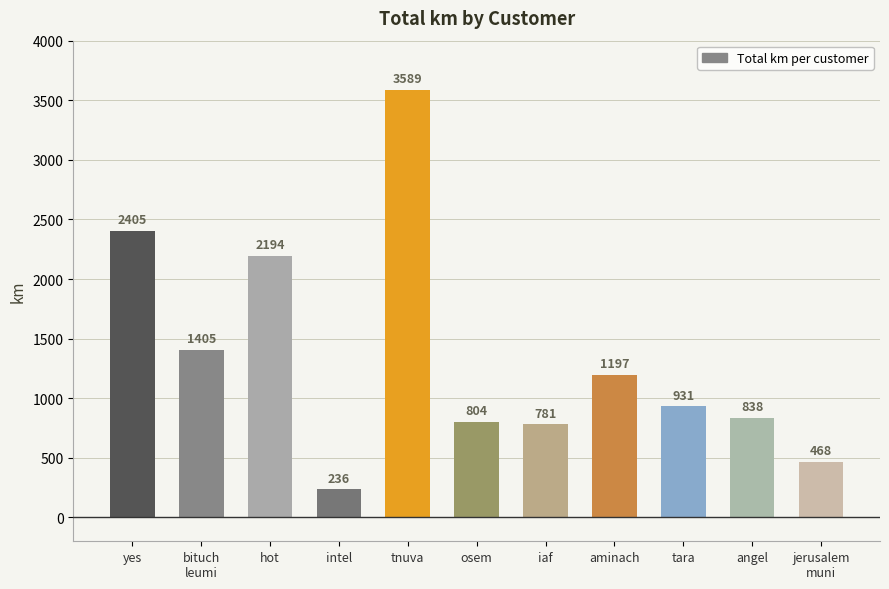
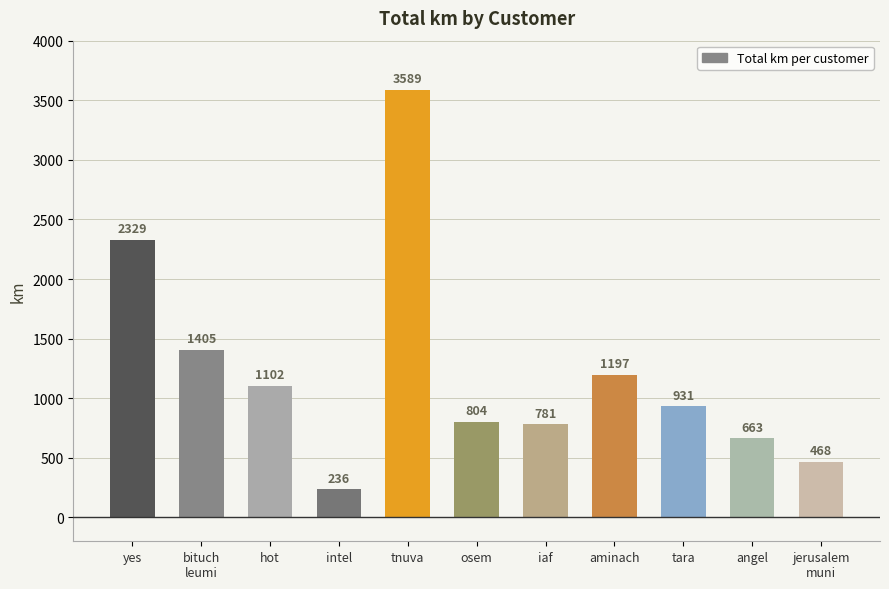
  {
-   "yes": 2405,
+   "yes": 2329,
    "bituch leumi": 1405,
-   "hot": 2194,
+   "hot": 1102,
    "intel": 236,
    "tnuva": 3589,
    "osem": 804,
    "iaf": 781,
    "aminach": 1197,
    "tara": 931,
-   "angel": 838,
+   "angel": 663,
    "jerusalem muni": 468
  }
